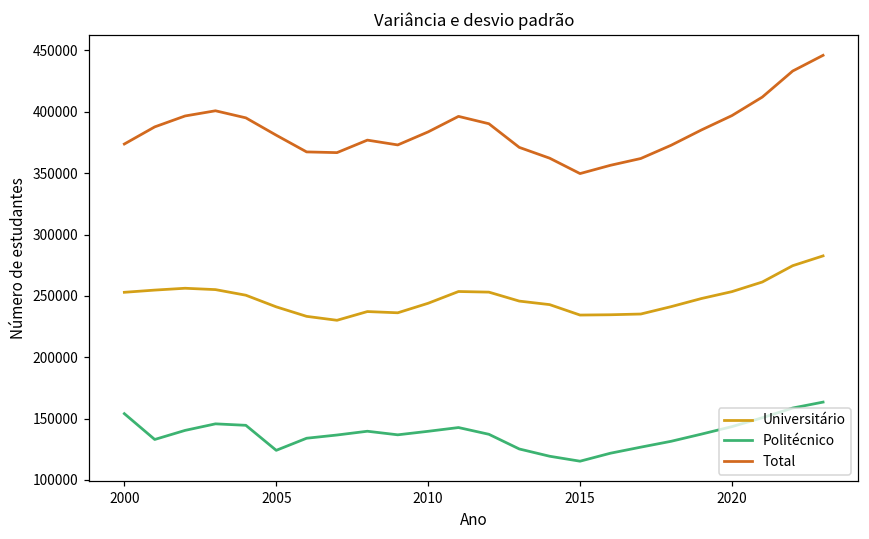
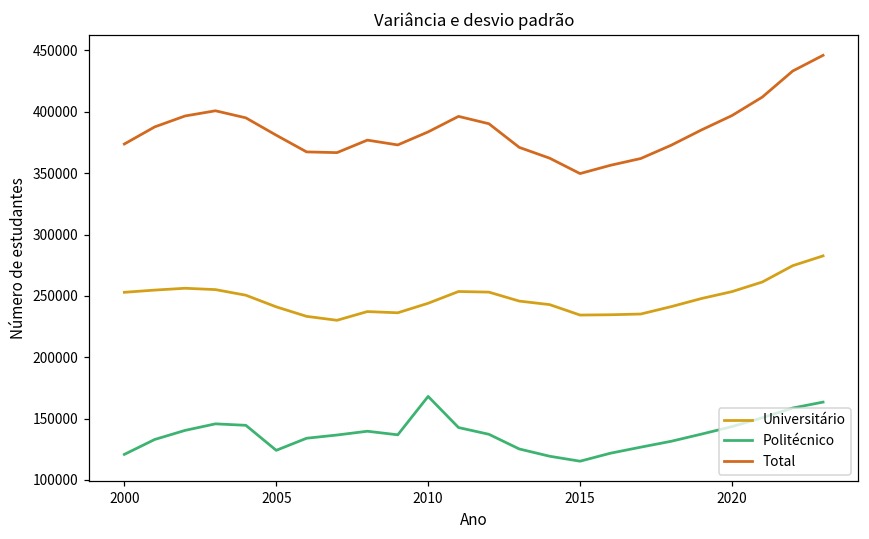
  {
    "Politécnico": {
-     "2000": 154000,
+     "2000": 121000,
      "2005": 124000,
-     "2010": 140000,
+     "2010": 168000,
      "2015": 115000
    }
  }
